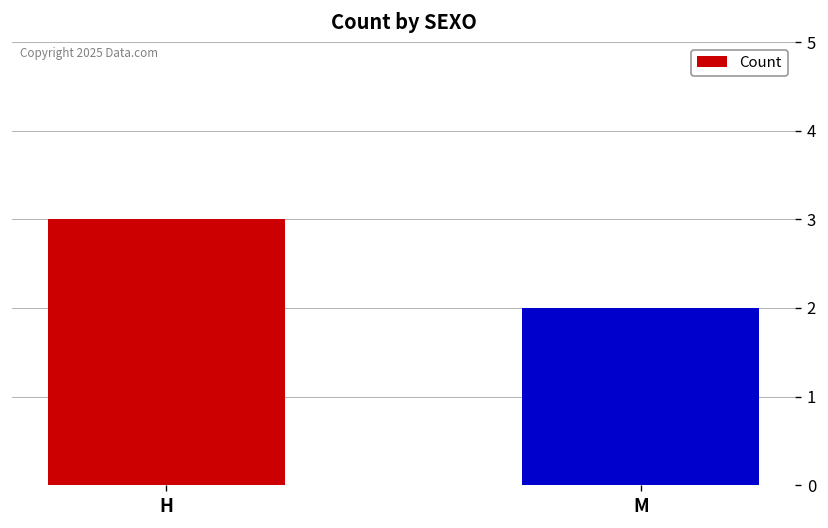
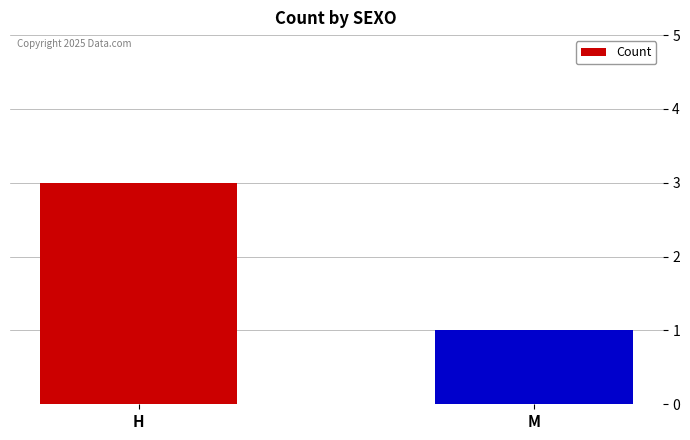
  {
    "H": 3,
-   "M": 2
+   "M": 1
  }
